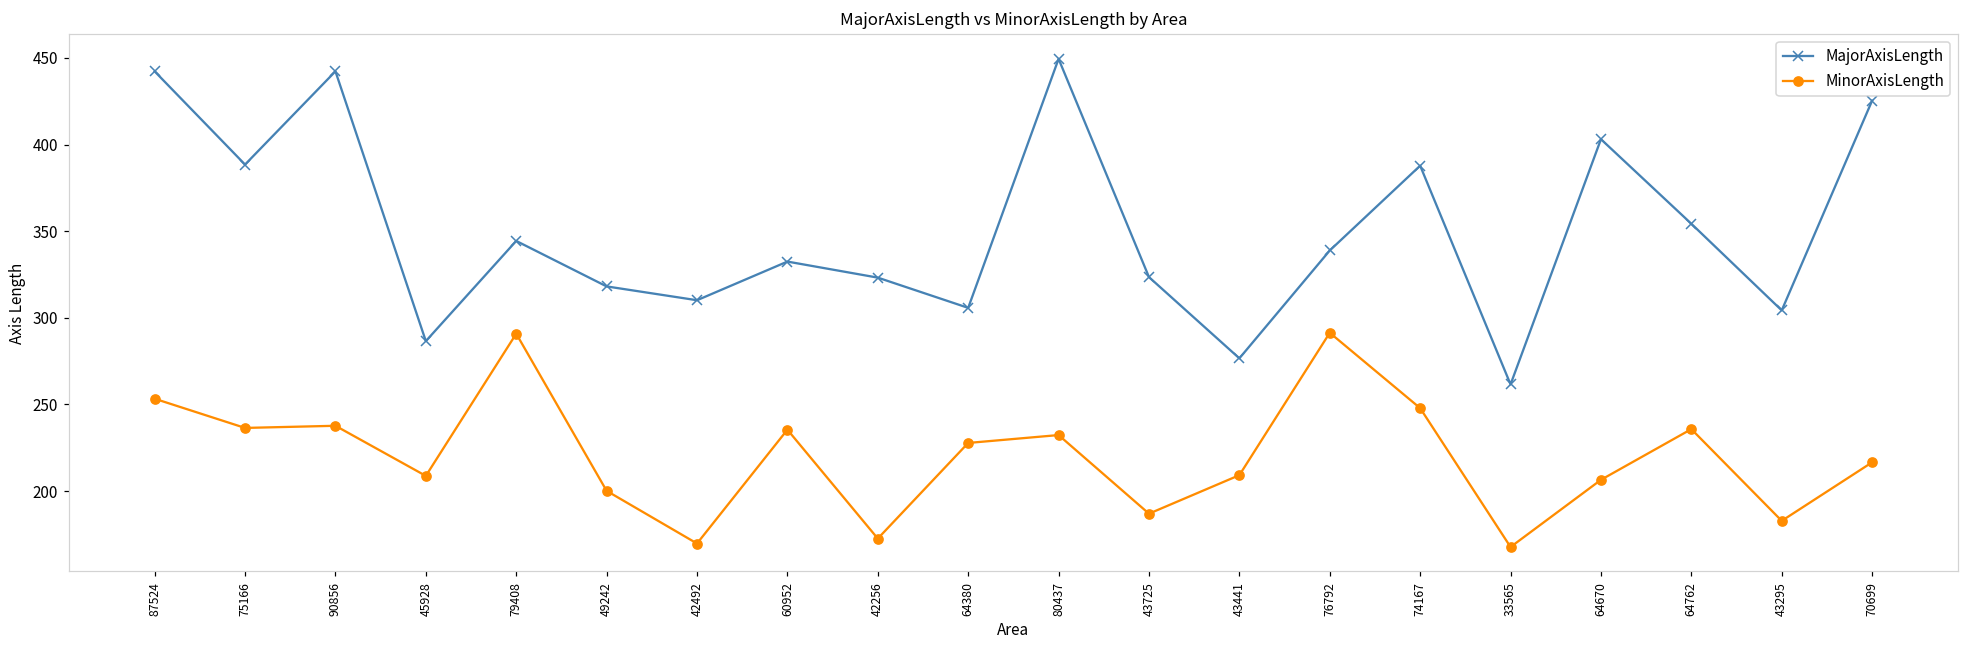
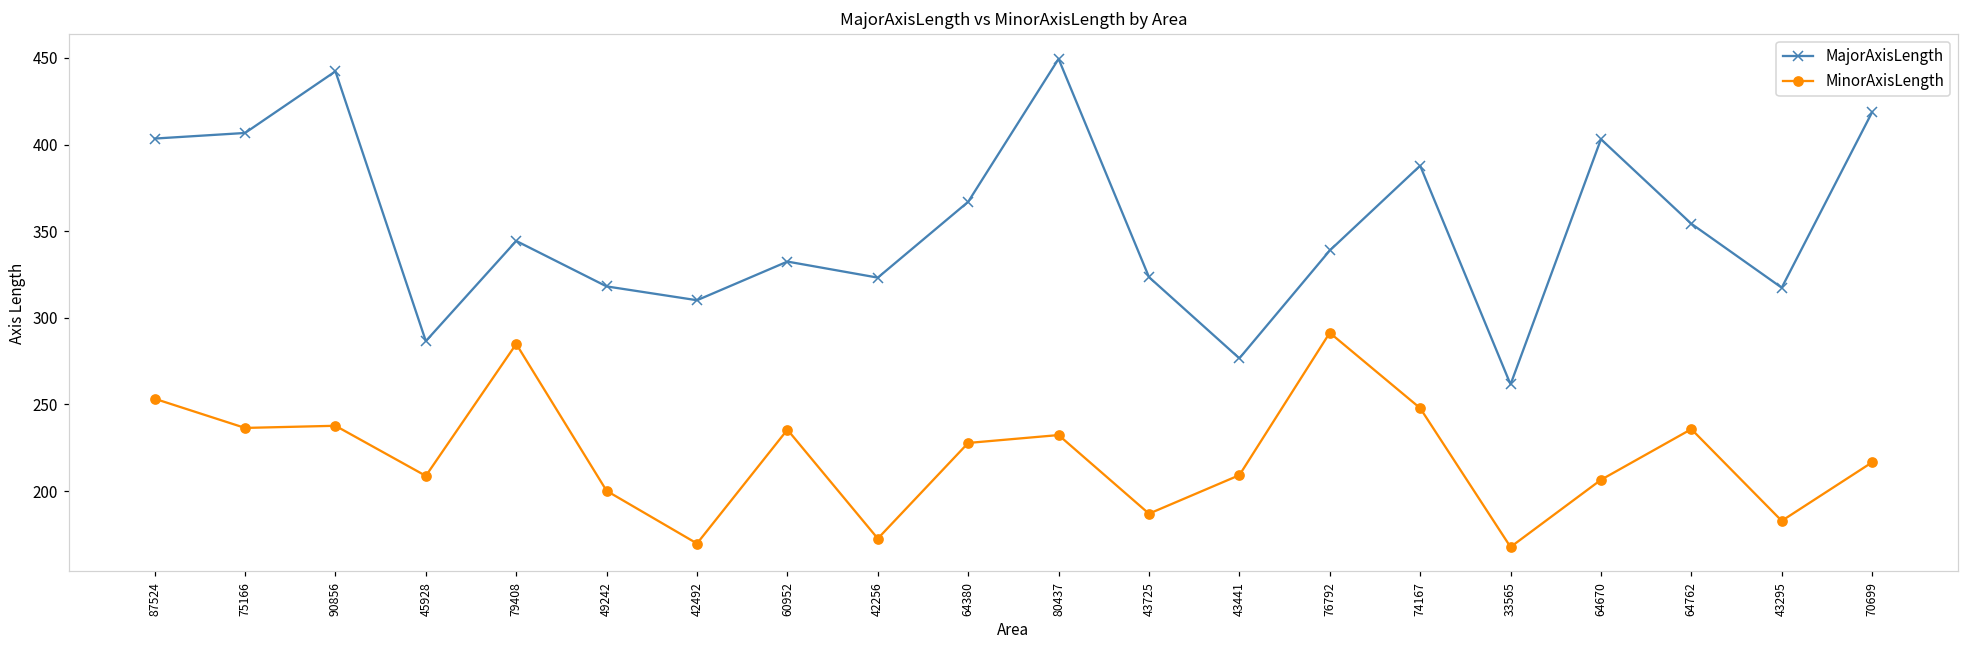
  {
    "MajorAxisLength": {
-     "87524": 442,
-     "75166": 388,
+     "87524": 403,
+     "75166": 407,
      "90856": 442,
      "45928": 287,
      "79408": 344,
      "49242": 318,
      "42492": 310,
      "60952": 332,
      "42256": 323,
-     "64380": 306,
+     "64380": 367,
      "80437": 449,
      "43725": 323,
      "43441": 277,
      "76792": 339,
      "74167": 388,
      "33565": 262,
      "64670": 403,
      "64762": 354,
-     "43295": 304,
-     "70699": 425
+     "43295": 317,
+     "70699": 419
    },
    "MinorAxisLength": {
      "87524": 253,
      "75166": 236,
      "90856": 238,
      "45928": 209,
-     "79408": 291,
+     "79408": 285,
      "49242": 200,
      "42492": 170,
      "60952": 235,
      "42256": 173,
      "64380": 228,
      "80437": 232,
      "43725": 187,
      "43441": 209,
      "76792": 291,
      "74167": 248,
      "33565": 168,
      "64670": 206,
      "64762": 236,
      "43295": 183,
      "70699": 217
    }
  }
